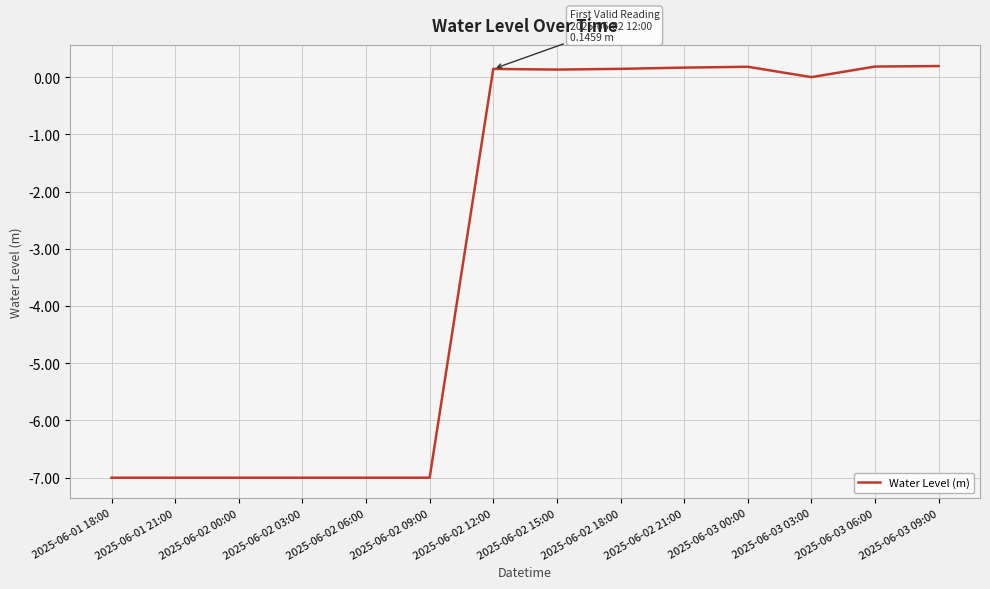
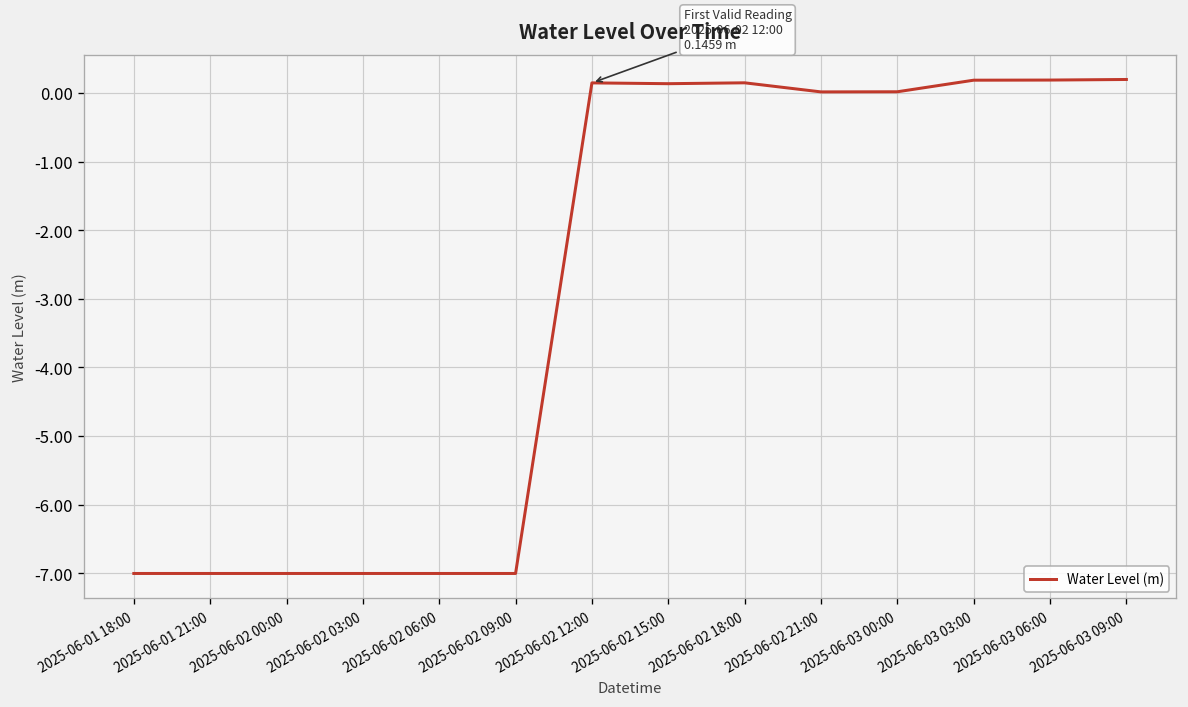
  {
    "2025-06-01 18:00": -7.0,
    "2025-06-01 21:00": -7.0,
    "2025-06-02 00:00": -7.0,
    "2025-06-02 03:00": -7.0,
    "2025-06-02 06:00": -7.0,
    "2025-06-02 09:00": -7.0,
    "2025-06-02 12:00": 0.1,
-   "2025-06-02 21:00": 0.2,
-   "2025-06-03 00:00": 0.2,
-   "2025-06-03 03:00": 0.0,
+   "2025-06-02 21:00": 0.0,
+   "2025-06-03 00:00": 0.0,
+   "2025-06-03 03:00": 0.2,
    "2025-06-03 06:00": 0.2,
    "2025-06-03 09:00": 0.2
  }
